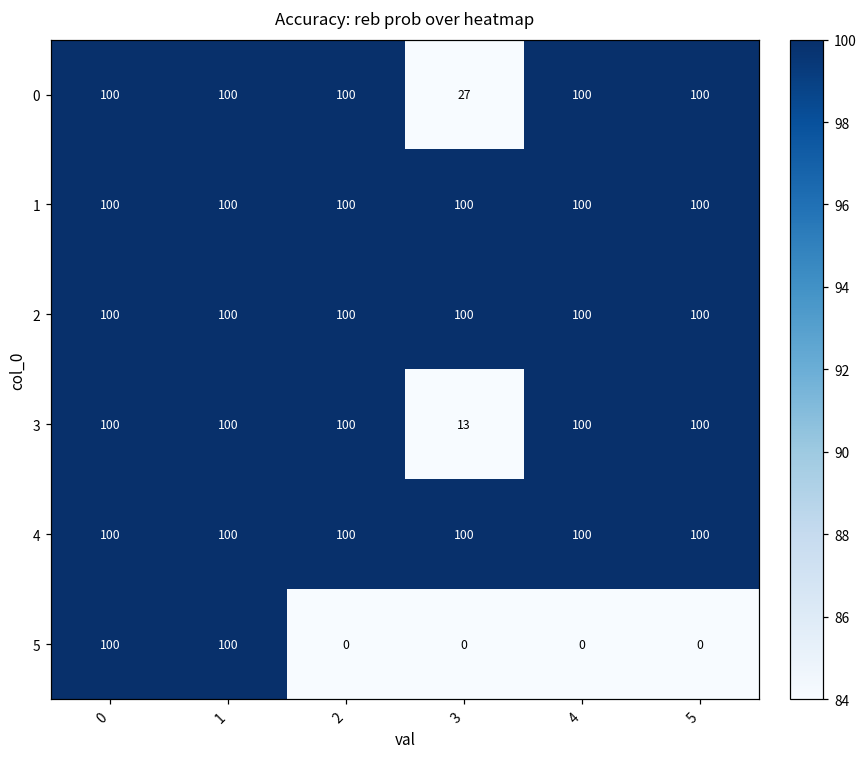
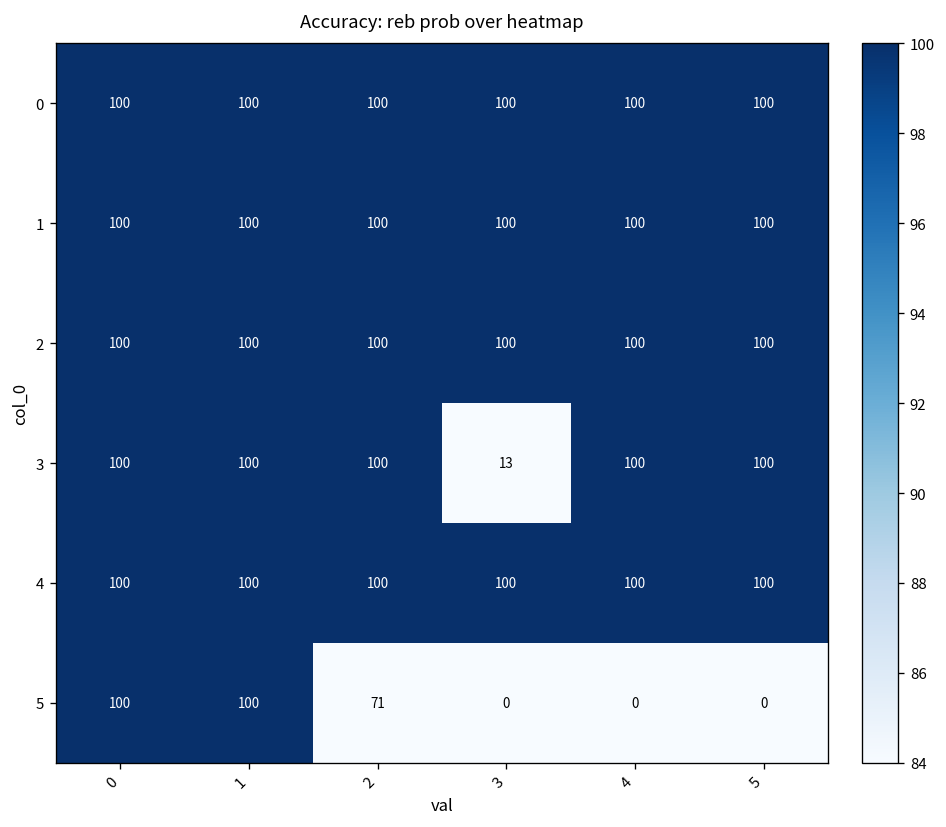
  {
    "0": {
      "0": 100,
      "1": 100,
      "2": 100,
-     "3": 27,
+     "3": 100,
      "4": 100,
      "5": 100
    },
    "1": {
      "0": 100,
      "1": 100,
      "2": 100,
      "3": 100,
      "4": 100,
      "5": 100
    },
    "2": {
      "0": 100,
      "1": 100,
      "2": 100,
      "3": 100,
      "4": 100,
      "5": 100
    },
    "3": {
      "0": 100,
      "1": 100,
      "2": 100,
      "3": 13,
      "4": 100,
      "5": 100
    },
    "4": {
      "0": 100,
      "1": 100,
      "2": 100,
      "3": 100,
      "4": 100,
      "5": 100
    },
    "5": {
      "0": 100,
      "1": 100,
-     "2": 0,
+     "2": 71,
      "3": 0,
      "4": 0,
      "5": 0
    }
  }
